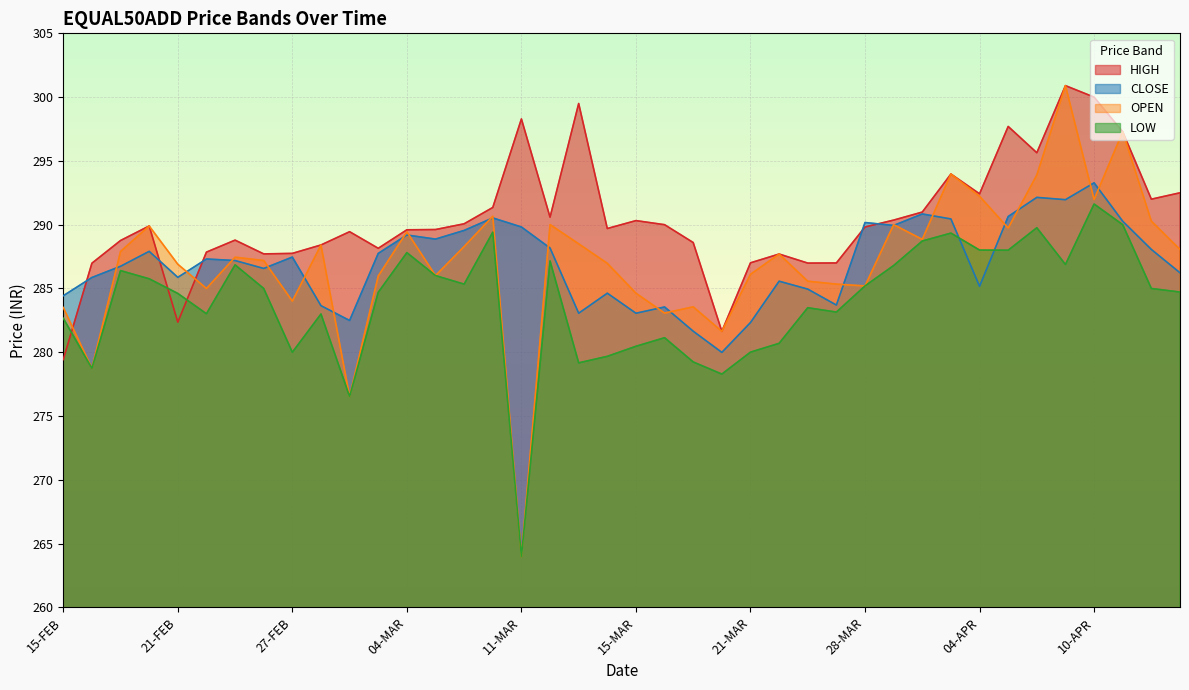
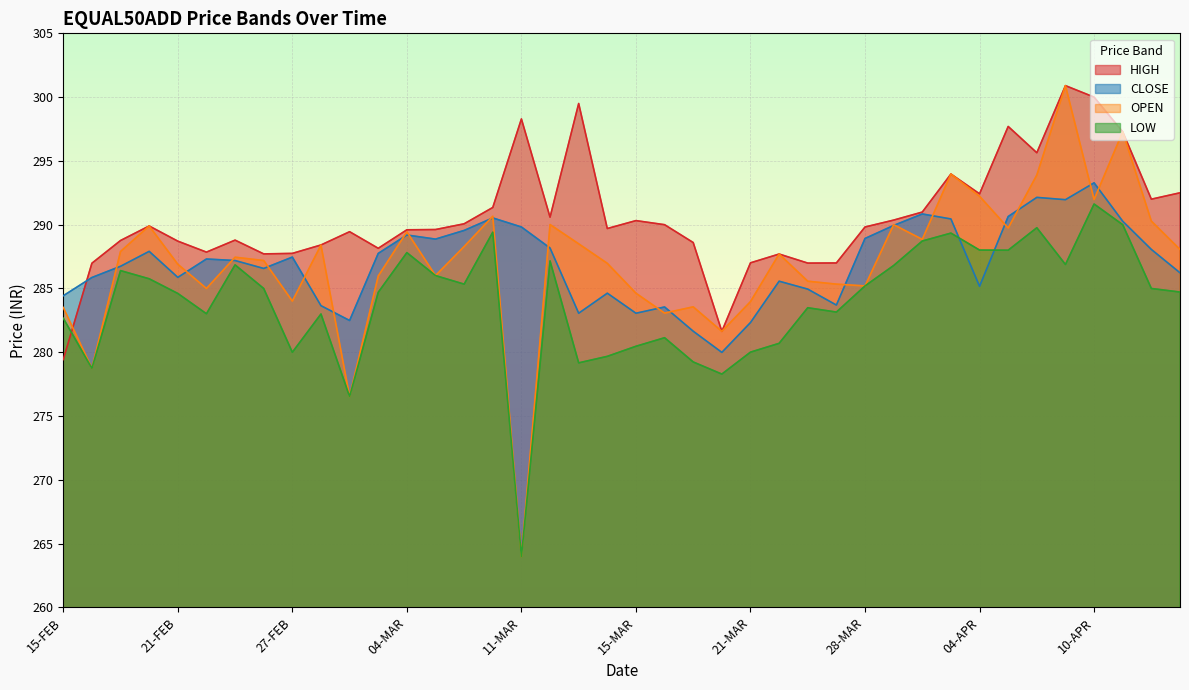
  {
    "HIGH": {
      "15-FEB": 279.4,
-     "21-FEB": 282.4,
+     "21-FEB": 288.7,
      "27-FEB": 287.8,
      "11-MAR": 298.3,
      "15-MAR": 290.3,
      "21-MAR": 287.0,
      "28-MAR": 289.8
    },
    "CLOSE": {
      "15-FEB": 284.4,
      "21-FEB": 285.9,
      "27-FEB": 287.5,
      "04-MAR": 289.2,
      "11-MAR": 289.8,
      "15-MAR": 283.1,
      "21-MAR": 282.3,
-     "28-MAR": 290.2,
+     "28-MAR": 288.9,
      "04-APR": 285.2,
      "10-APR": 293.3
    },
    "OPEN": {
      "15-FEB": 283.5,
      "21-FEB": 286.9,
      "27-FEB": 284.0,
      "15-MAR": 284.6,
-     "21-MAR": 286.1,
+     "21-MAR": 284.0,
      "10-APR": 292.0
    },
    "LOW": {
      "15-FEB": 282.7,
      "21-FEB": 284.6,
      "27-FEB": 280.0,
      "04-MAR": 287.8,
      "15-MAR": 280.5,
      "21-MAR": 280.0,
      "04-APR": 288.0,
      "10-APR": 291.6
    }
  }
